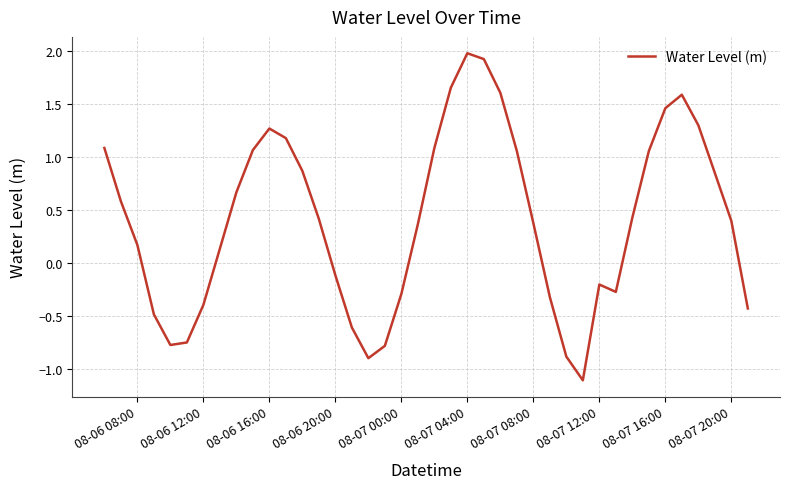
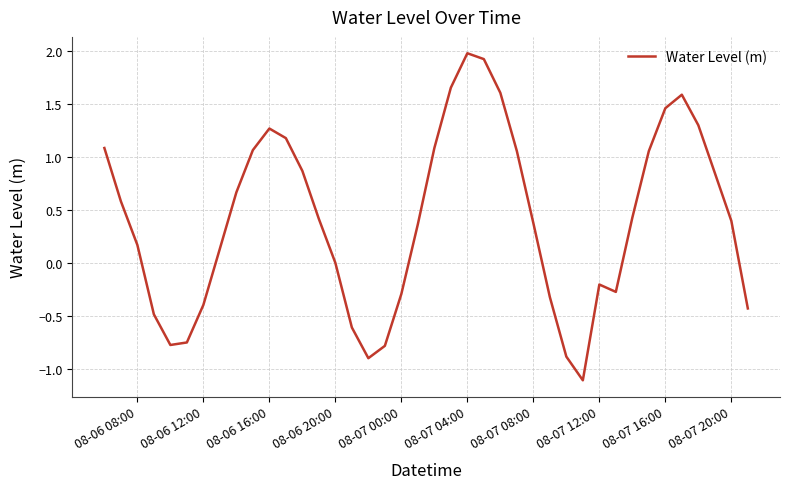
  {
    "08-06 08:00": 0.17,
    "08-06 12:00": -0.40,
    "08-06 16:00": 1.26,
-   "08-06 20:00": -0.12,
+   "08-06 20:00": 0.00,
    "08-07 00:00": -0.30,
    "08-07 04:00": 1.97,
    "08-07 08:00": 0.37,
    "08-07 12:00": -0.21,
    "08-07 16:00": 1.46,
    "08-07 20:00": 0.39
  }
